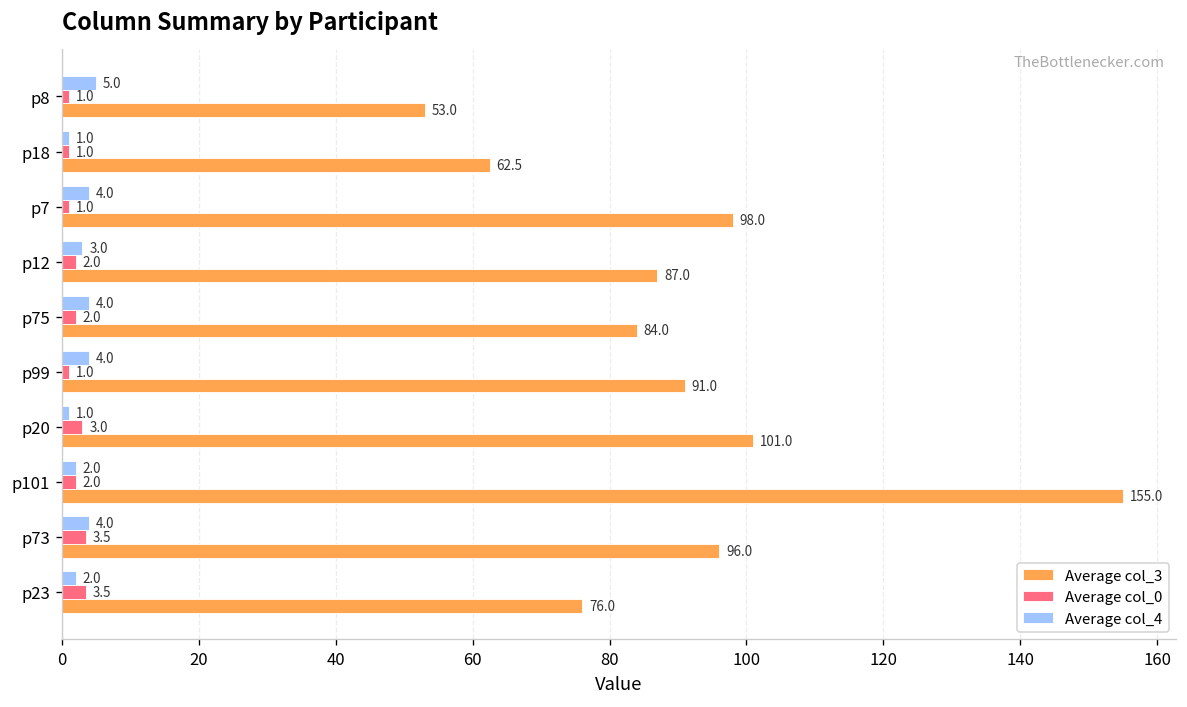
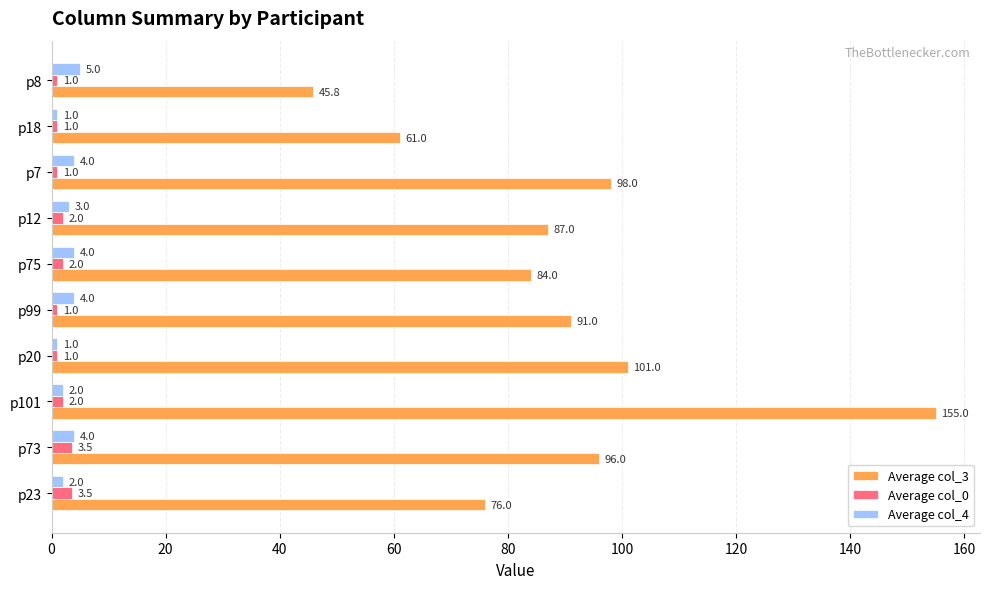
  {
    "Average col_3": {
-     "p8": 53.0,
-     "p18": 62.5,
+     "p8": 45.8,
+     "p18": 61.0,
      "p7": 98.0,
      "p12": 87.0,
      "p75": 84.0,
      "p99": 91.0,
      "p20": 101.0,
      "p101": 155.0,
      "p73": 96.0,
      "p23": 76.0
    },
    "Average col_0": {
      "p8": 1.0,
      "p18": 1.0,
      "p7": 1.0,
      "p12": 2.0,
      "p75": 2.0,
      "p99": 1.0,
-     "p20": 3.0,
+     "p20": 1.0,
      "p101": 2.0,
      "p73": 3.5,
      "p23": 3.5
    },
    "Average col_4": {
      "p8": 5.0,
      "p18": 1.0,
      "p7": 4.0,
      "p12": 3.0,
      "p75": 4.0,
      "p99": 4.0,
      "p20": 1.0,
      "p101": 2.0,
      "p73": 4.0,
      "p23": 2.0
    }
  }
